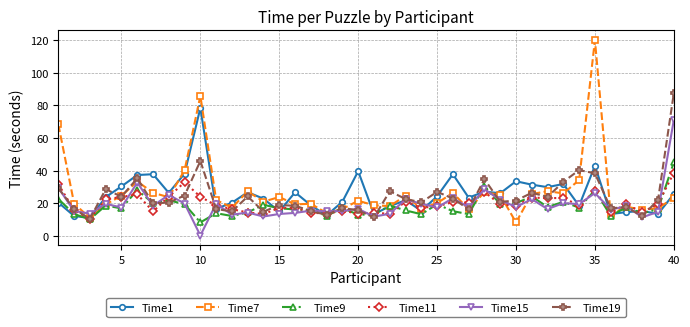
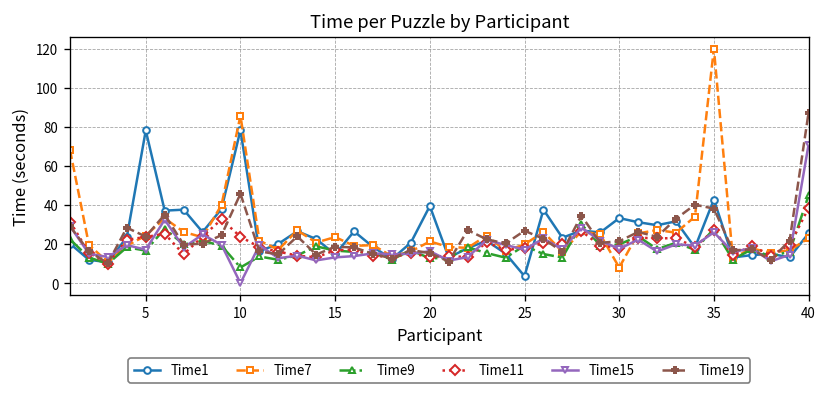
  {
    "Time1": {
-     "5": 30,
+     "5": 78,
      "10": 78,
      "15": 15,
      "20": 40,
-     "25": 24,
+     "25": 4,
      "30": 33,
      "35": 43,
      "40": 26
    },
    "Time7": {
      "10": 86,
      "15": 24,
      "20": 21,
      "30": 8,
      "35": 120,
      "40": 23
    },
    "Time9": {
      "10": 8,
      "30": 20,
      "40": 45
    },
    "Time11": {
      "10": 24,
      "40": 39
    },
    "Time15": {
      "10": 0,
      "15": 13,
      "40": 71
    },
    "Time19": {
      "10": 46,
      "15": 19,
      "25": 27,
      "30": 22,
      "35": 38,
      "40": 87
    }
  }
